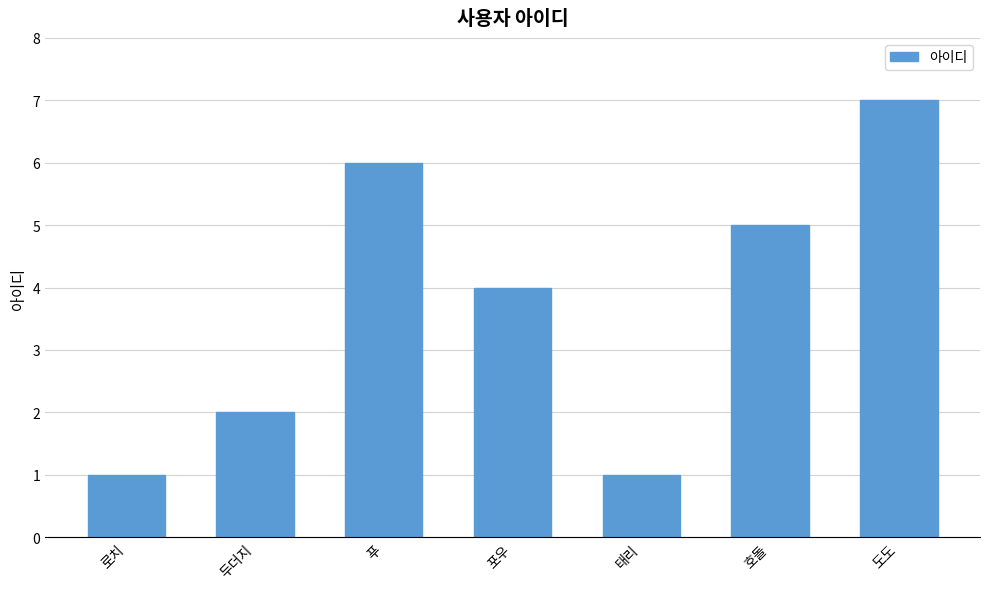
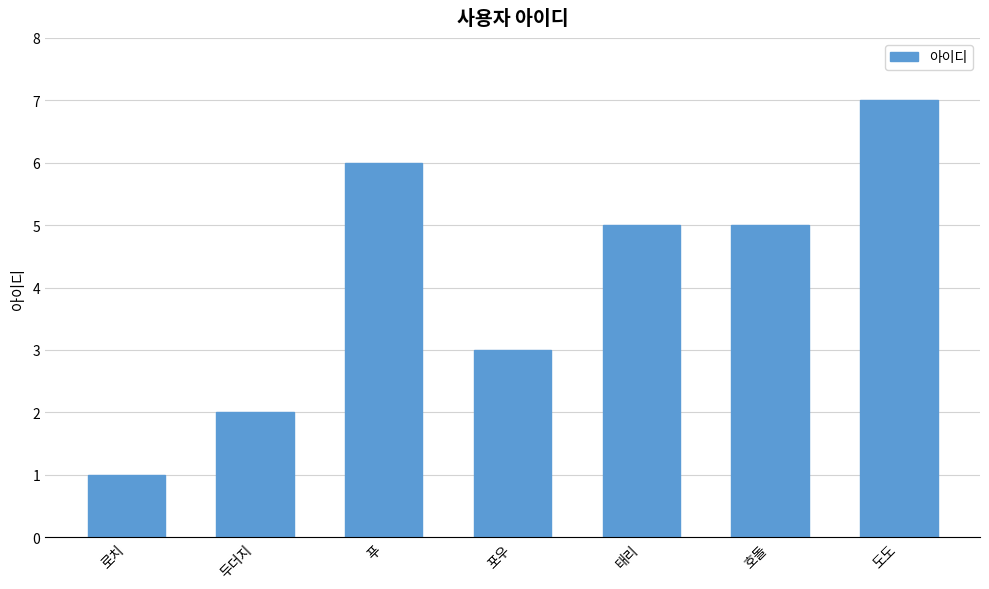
  {
    "로치": 1,
    "두더지": 2,
    "푸": 6,
-   "포우": 4,
-   "태리": 1,
+   "포우": 3,
+   "태리": 5,
    "호돌": 5,
    "도도": 7
  }
